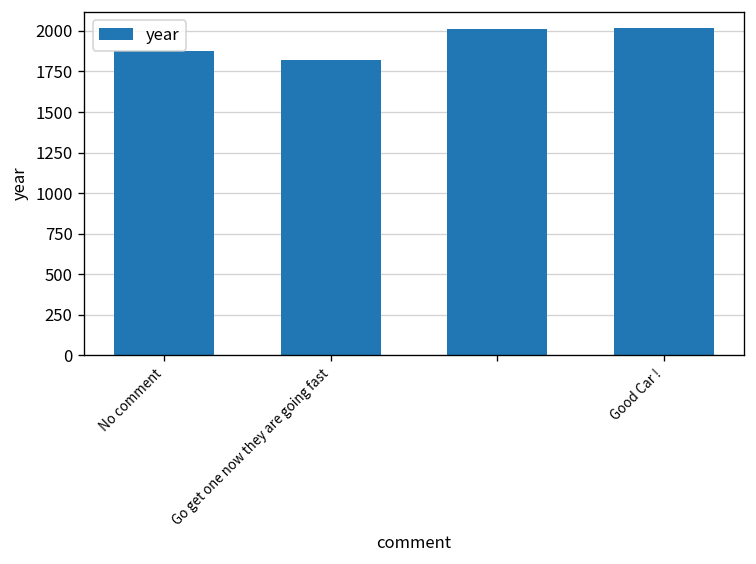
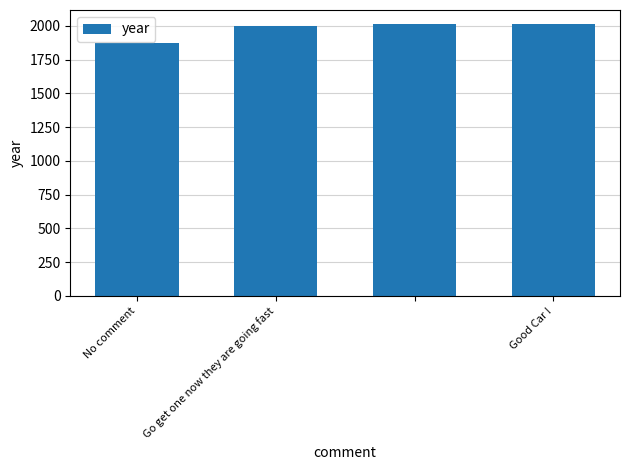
  {
    "No comment": 1870,
-   "Go get one now they are going fast": 1820,
+   "Go get one now they are going fast": 2000,
    "Good Car !": 2020
  }
